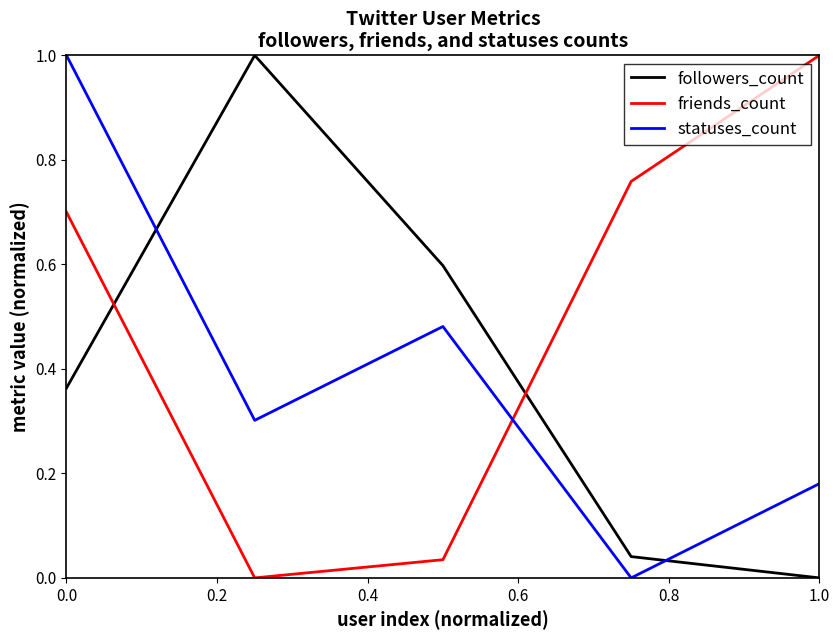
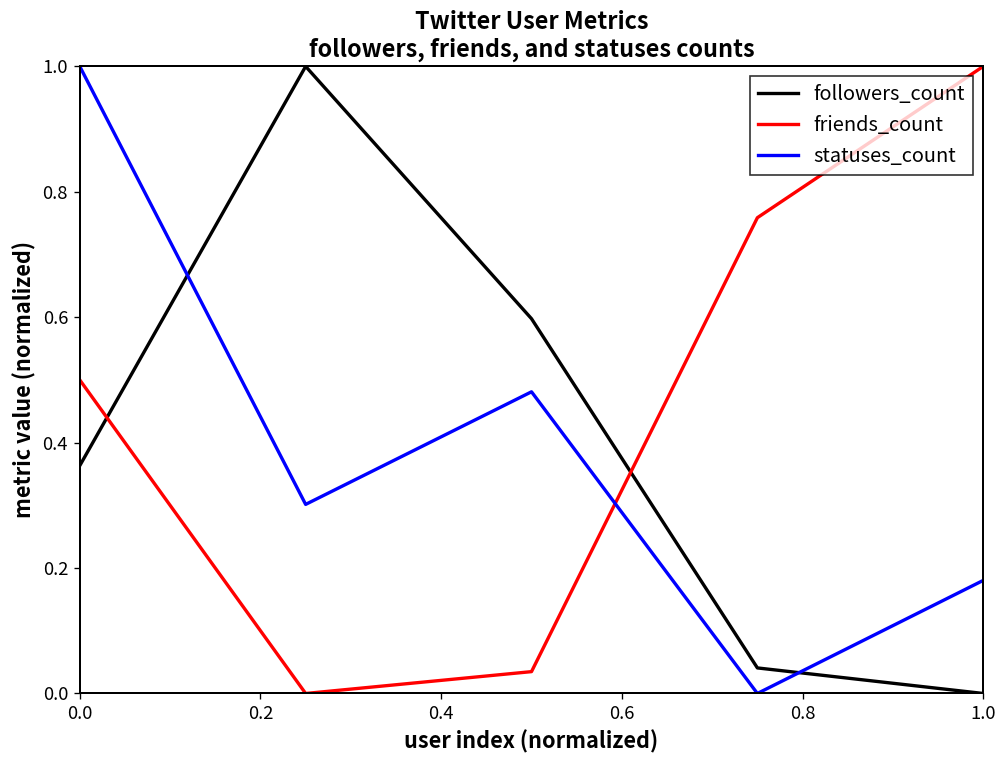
  {
    "followers_count": {
      "0.0": 0.36,
      "1.0": 0.00
    },
    "friends_count": {
-     "0.0": 0.70,
+     "0.0": 0.50,
      "1.0": 1.00
    },
    "statuses_count": {
      "0.0": 1.00,
      "1.0": 0.18
    }
  }
